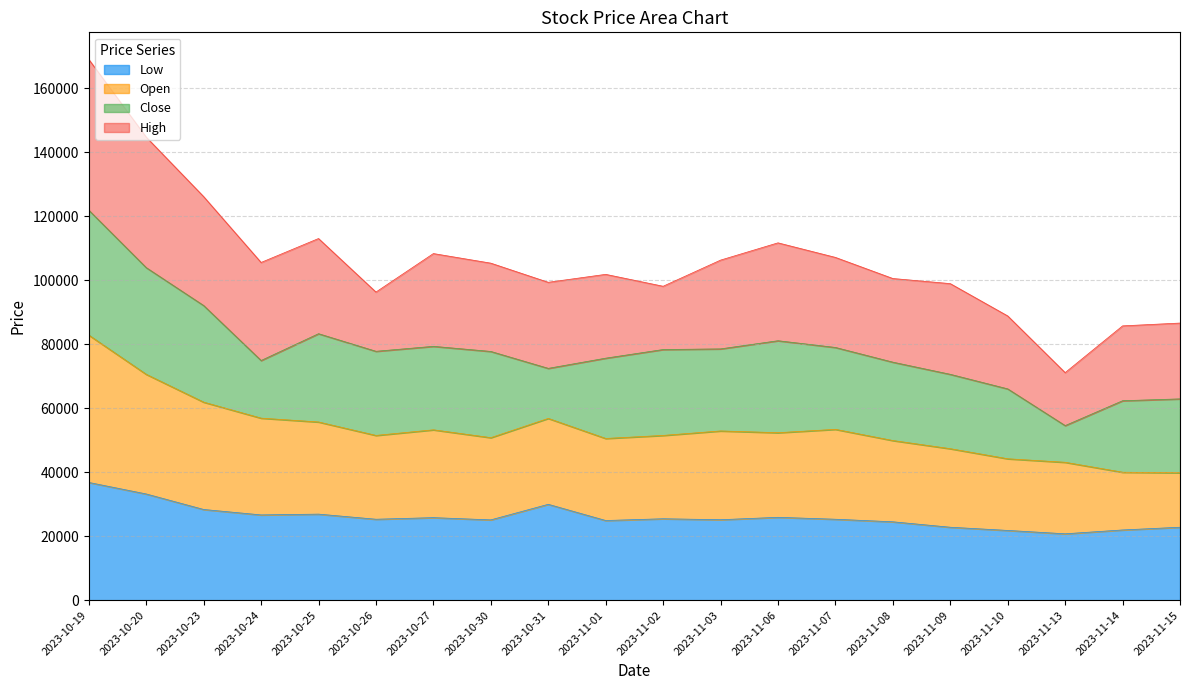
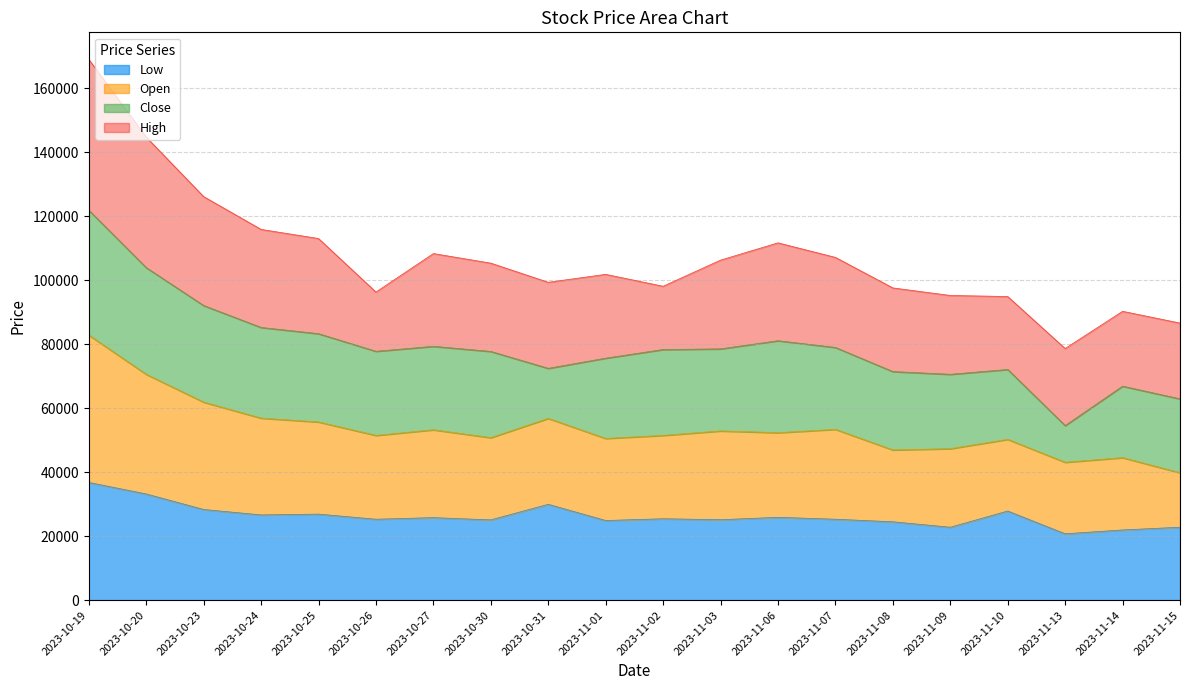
  {
    "Low": {
      "2023-10-19": 37000,
      "2023-10-20": 33000,
      "2023-10-23": 28000,
      "2023-10-24": 27000,
      "2023-10-25": 27000,
      "2023-10-26": 25000,
      "2023-10-27": 26000,
      "2023-10-30": 25000,
      "2023-10-31": 30000,
      "2023-11-01": 25000,
      "2023-11-02": 25000,
      "2023-11-03": 25000,
      "2023-11-06": 26000,
      "2023-11-07": 25000,
      "2023-11-08": 25000,
      "2023-11-09": 23000,
-     "2023-11-10": 22000,
+     "2023-11-10": 28000,
      "2023-11-13": 21000,
      "2023-11-14": 22000,
      "2023-11-15": 23000
    },
    "Open": {
      "2023-10-19": 46000,
      "2023-10-20": 37000,
      "2023-10-23": 34000,
      "2023-10-24": 30000,
      "2023-10-25": 29000,
      "2023-10-26": 26000,
      "2023-10-27": 27000,
      "2023-10-30": 26000,
      "2023-10-31": 27000,
      "2023-11-01": 26000,
      "2023-11-02": 26000,
      "2023-11-03": 28000,
      "2023-11-06": 26000,
      "2023-11-07": 28000,
-     "2023-11-08": 25000,
+     "2023-11-08": 22000,
      "2023-11-09": 25000,
      "2023-11-10": 22000,
      "2023-11-13": 22000,
-     "2023-11-14": 18000,
+     "2023-11-14": 23000,
      "2023-11-15": 17000
    },
    "Close": {
      "2023-10-19": 39000,
      "2023-10-20": 33000,
      "2023-10-23": 30000,
-     "2023-10-24": 18000,
+     "2023-10-24": 28000,
      "2023-10-25": 28000,
      "2023-10-26": 26000,
      "2023-10-27": 26000,
      "2023-10-30": 27000,
      "2023-10-31": 16000,
      "2023-11-01": 25000,
      "2023-11-02": 27000,
      "2023-11-03": 26000,
      "2023-11-06": 29000,
      "2023-11-07": 26000,
      "2023-11-08": 25000,
      "2023-11-09": 23000,
      "2023-11-10": 22000,
      "2023-11-13": 11000,
      "2023-11-14": 22000,
      "2023-11-15": 23000
    },
    "High": {
      "2023-10-19": 47000,
      "2023-10-23": 34000,
      "2023-10-24": 31000,
      "2023-10-25": 30000,
      "2023-10-26": 19000,
      "2023-10-27": 29000,
      "2023-10-30": 28000,
      "2023-10-31": 27000,
      "2023-11-01": 26000,
      "2023-11-02": 20000,
      "2023-11-03": 28000,
      "2023-11-06": 31000,
      "2023-11-07": 28000,
      "2023-11-08": 26000,
-     "2023-11-09": 28000,
+     "2023-11-09": 25000,
      "2023-11-10": 23000,
-     "2023-11-13": 17000,
+     "2023-11-13": 24000,
      "2023-11-14": 23000,
      "2023-11-15": 24000
    }
  }
